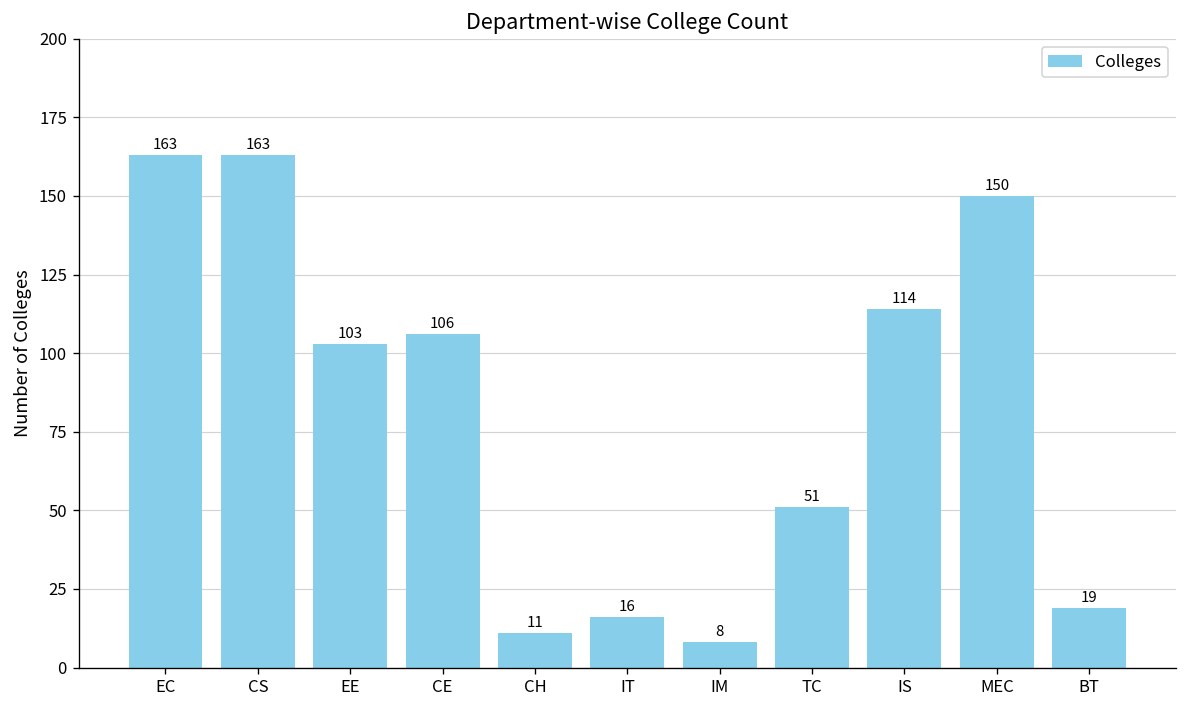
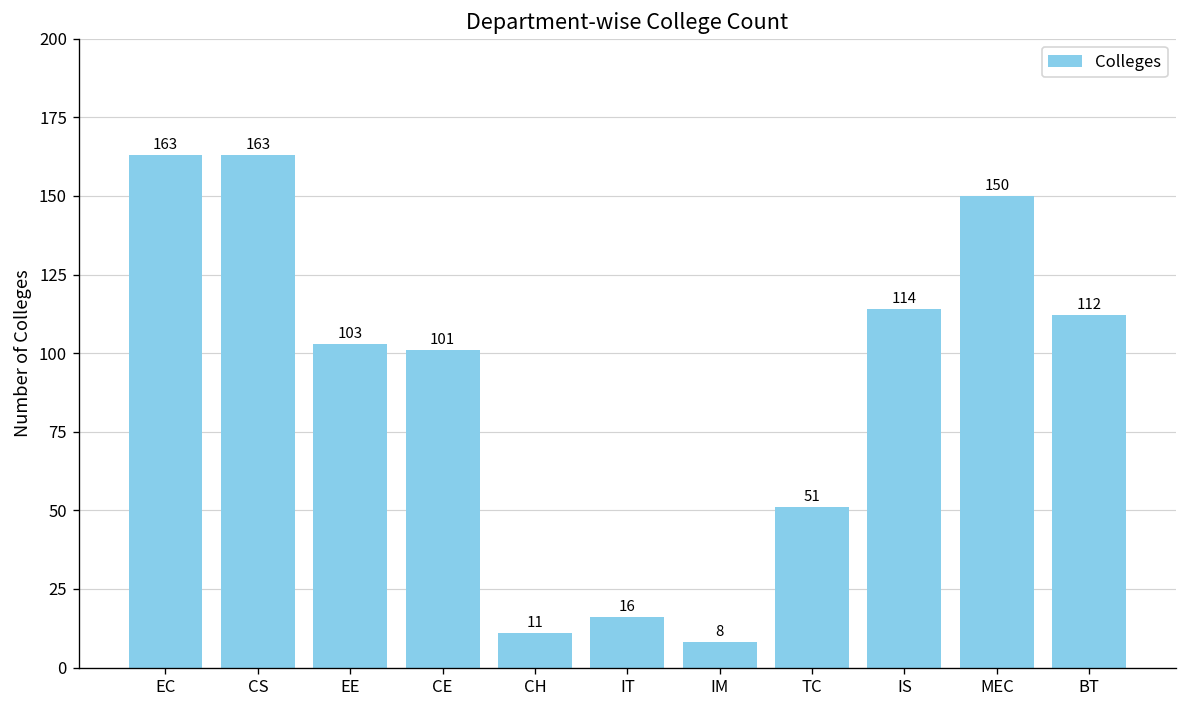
  {
    "EC": 163,
    "CS": 163,
    "EE": 103,
-   "CE": 106,
+   "CE": 101,
    "CH": 11,
    "IT": 16,
    "IM": 8,
    "TC": 51,
    "IS": 114,
    "MEC": 150,
-   "BT": 19
+   "BT": 112
  }
